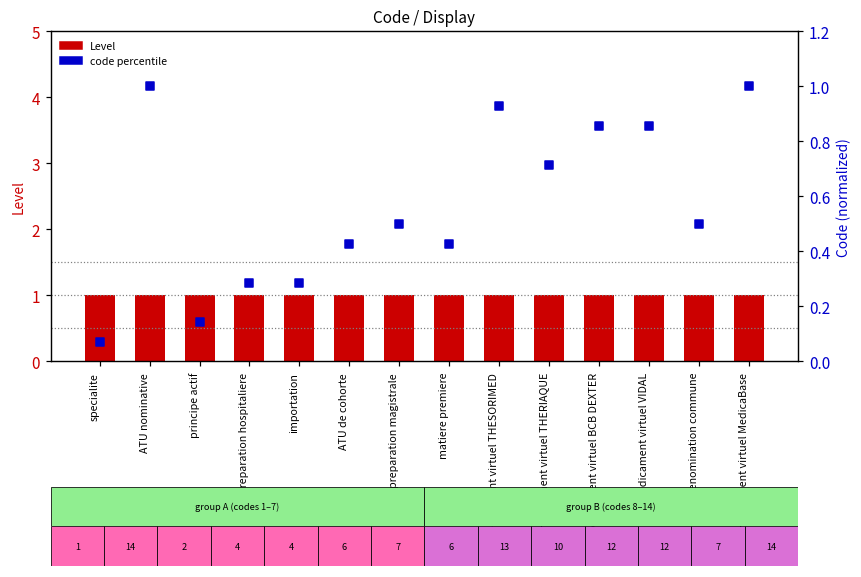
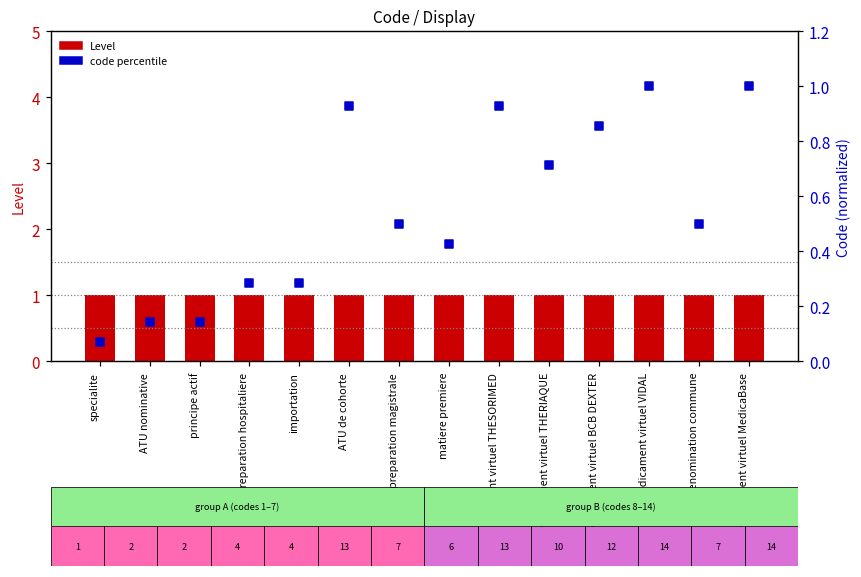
  {
    "code percentile": {
-     "ATU nominative": 14,
-     "ATU de cohorte": 6,
-     "medicament virtuel VIDAL": 12
+     "ATU nominative": 2,
+     "ATU de cohorte": 13,
+     "medicament virtuel VIDAL": 14
    }
  }
